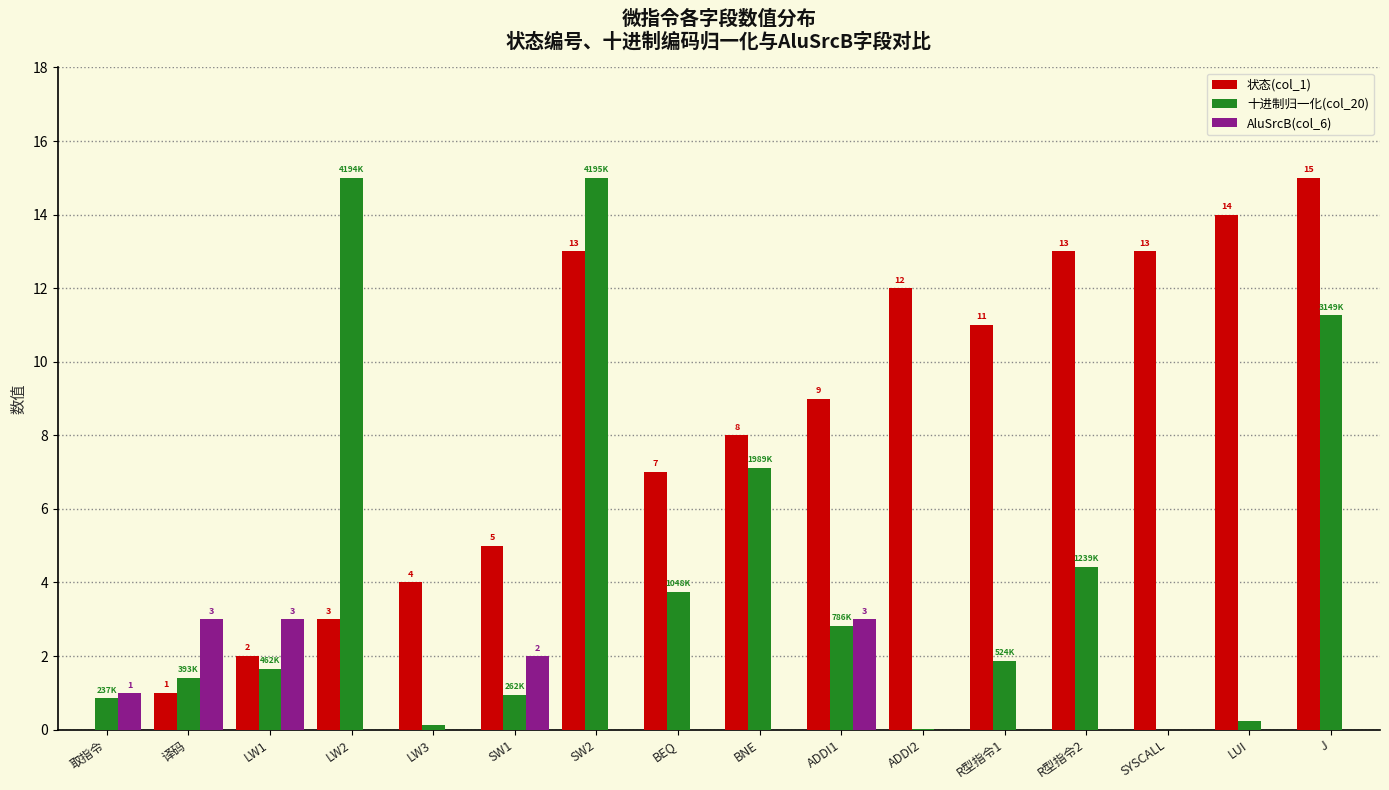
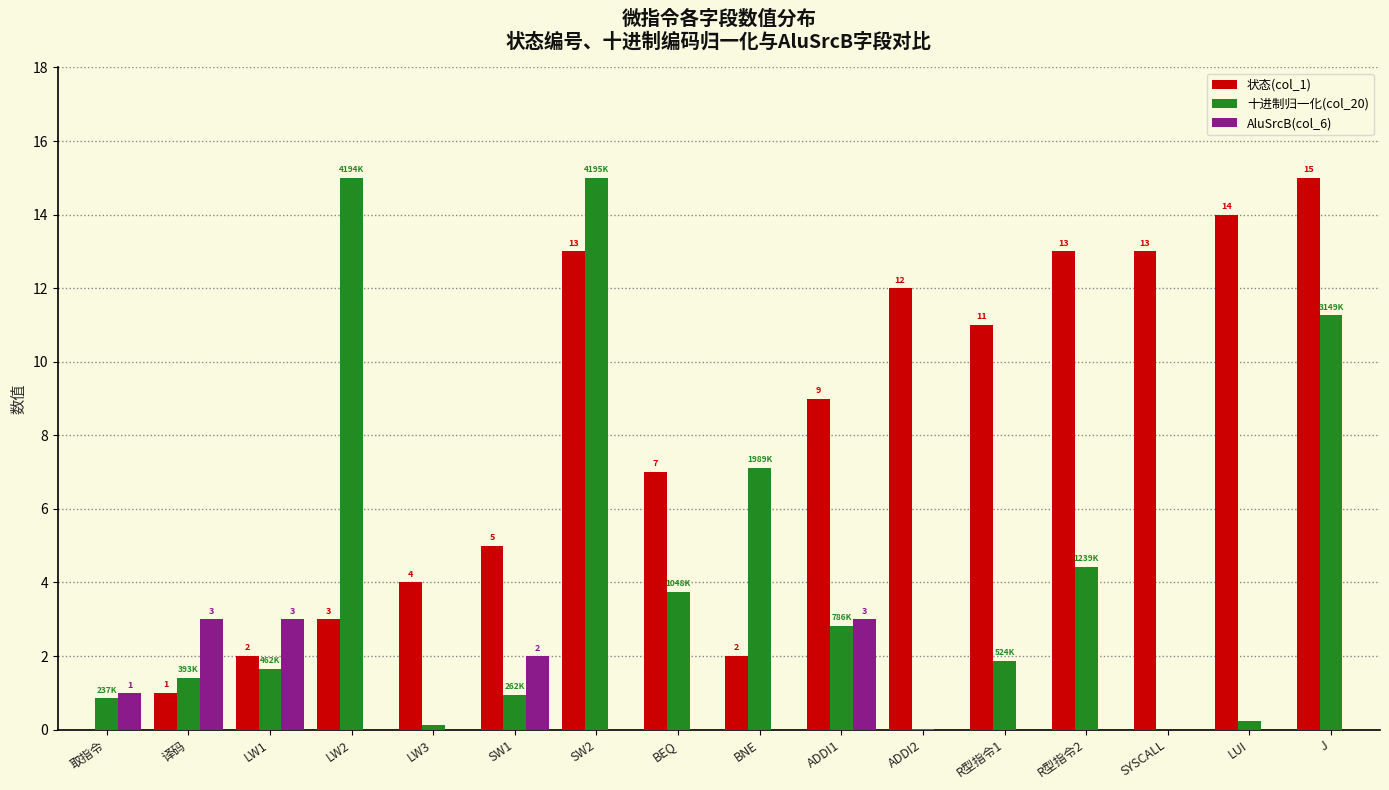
  {
    "状态(col_1)": {
      "译码": 1,
      "LW1": 2,
      "LW2": 3,
      "LW3": 4,
      "SW1": 5,
      "SW2": 13,
      "BEQ": 7,
-     "BNE": 8,
+     "BNE": 2,
      "ADDI1": 9,
      "ADDI2": 12,
      "R型指令1": 11,
      "R型指令2": 13,
      "SYSCALL": 13,
      "LUI": 14,
      "J": 15
    },
    "十进制归一化(col_20)": {
      "LW3": 0.1,
      "LUI": 0.2
    },
    "AluSrcB(col_6)": {
      "取指令": 1,
      "译码": 3,
      "LW1": 3,
      "SW1": 2,
      "ADDI1": 3
    }
  }
